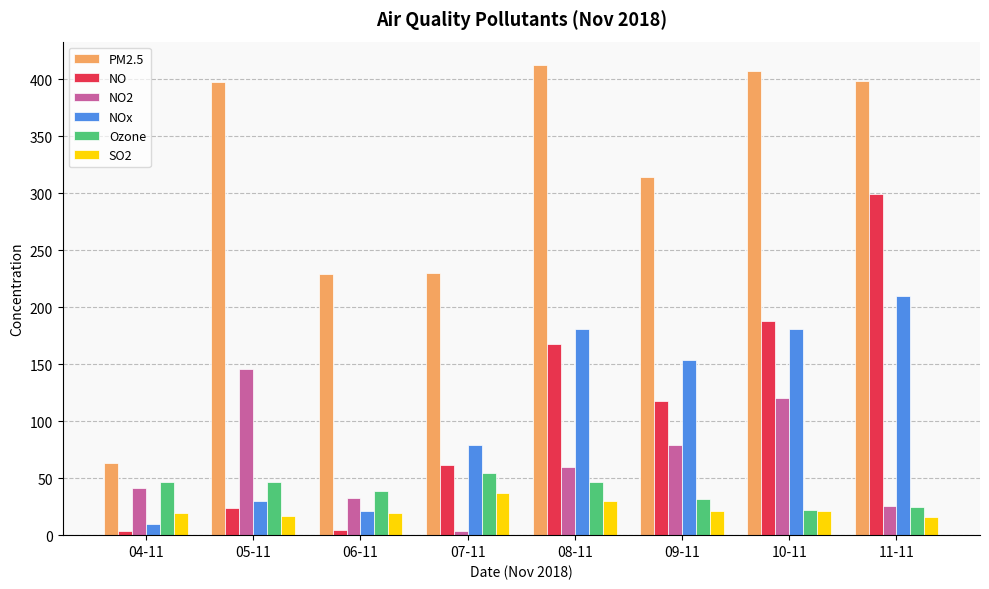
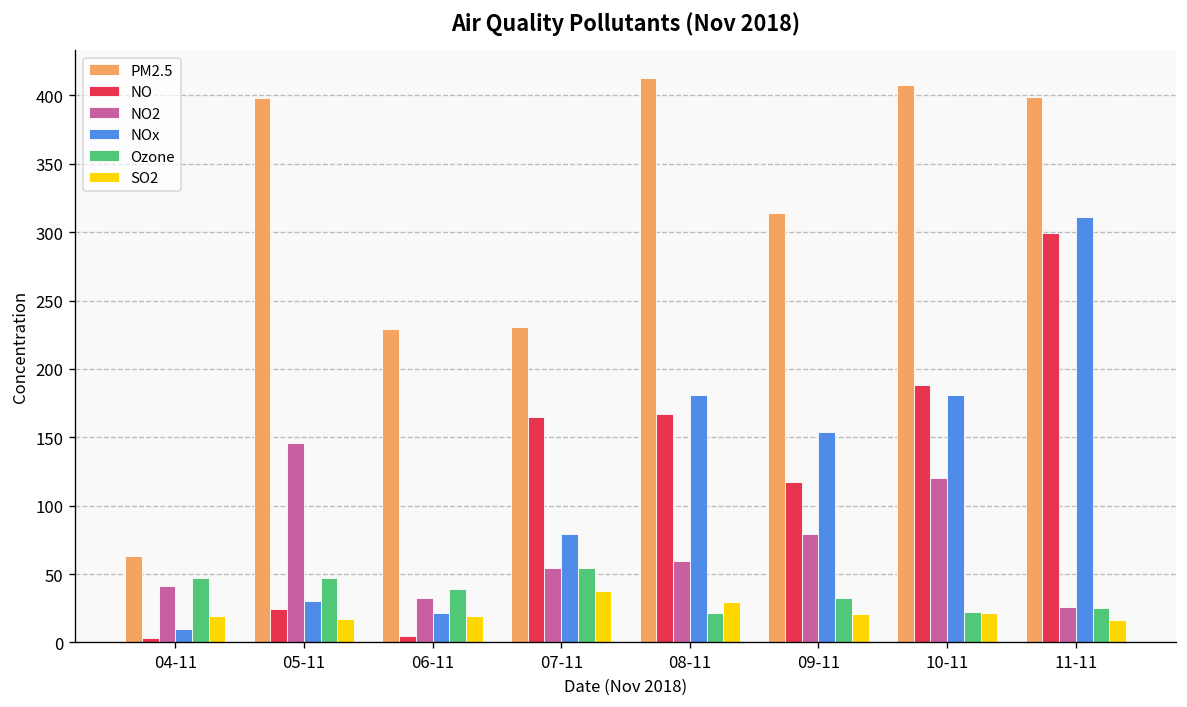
  {
    "PM2.5": {
      "04-11": 63,
      "05-11": 398,
      "06-11": 229,
      "07-11": 230,
      "08-11": 413,
      "09-11": 314,
      "10-11": 407,
      "11-11": 399
    },
    "NO": {
      "04-11": 3,
      "05-11": 24,
      "06-11": 5,
-     "07-11": 62,
+     "07-11": 165,
      "08-11": 167,
      "09-11": 117,
      "10-11": 188,
      "11-11": 300
    },
    "NO2": {
      "04-11": 42,
      "05-11": 146,
      "06-11": 33,
-     "07-11": 4,
+     "07-11": 55,
      "08-11": 60,
      "09-11": 80,
      "10-11": 120,
      "11-11": 26
    },
    "NOx": {
      "04-11": 9,
      "05-11": 30,
      "06-11": 21,
      "07-11": 80,
      "08-11": 181,
      "09-11": 154,
      "10-11": 181,
-     "11-11": 210
+     "11-11": 311
    },
    "Ozone": {
      "04-11": 47,
      "05-11": 47,
      "06-11": 39,
      "07-11": 54,
-     "08-11": 47,
+     "08-11": 22,
      "09-11": 32,
      "10-11": 22,
      "11-11": 25
    },
    "SO2": {
      "04-11": 19,
      "05-11": 17,
      "06-11": 19,
      "07-11": 37,
      "08-11": 30,
      "09-11": 21,
      "10-11": 21,
      "11-11": 16
    }
  }
